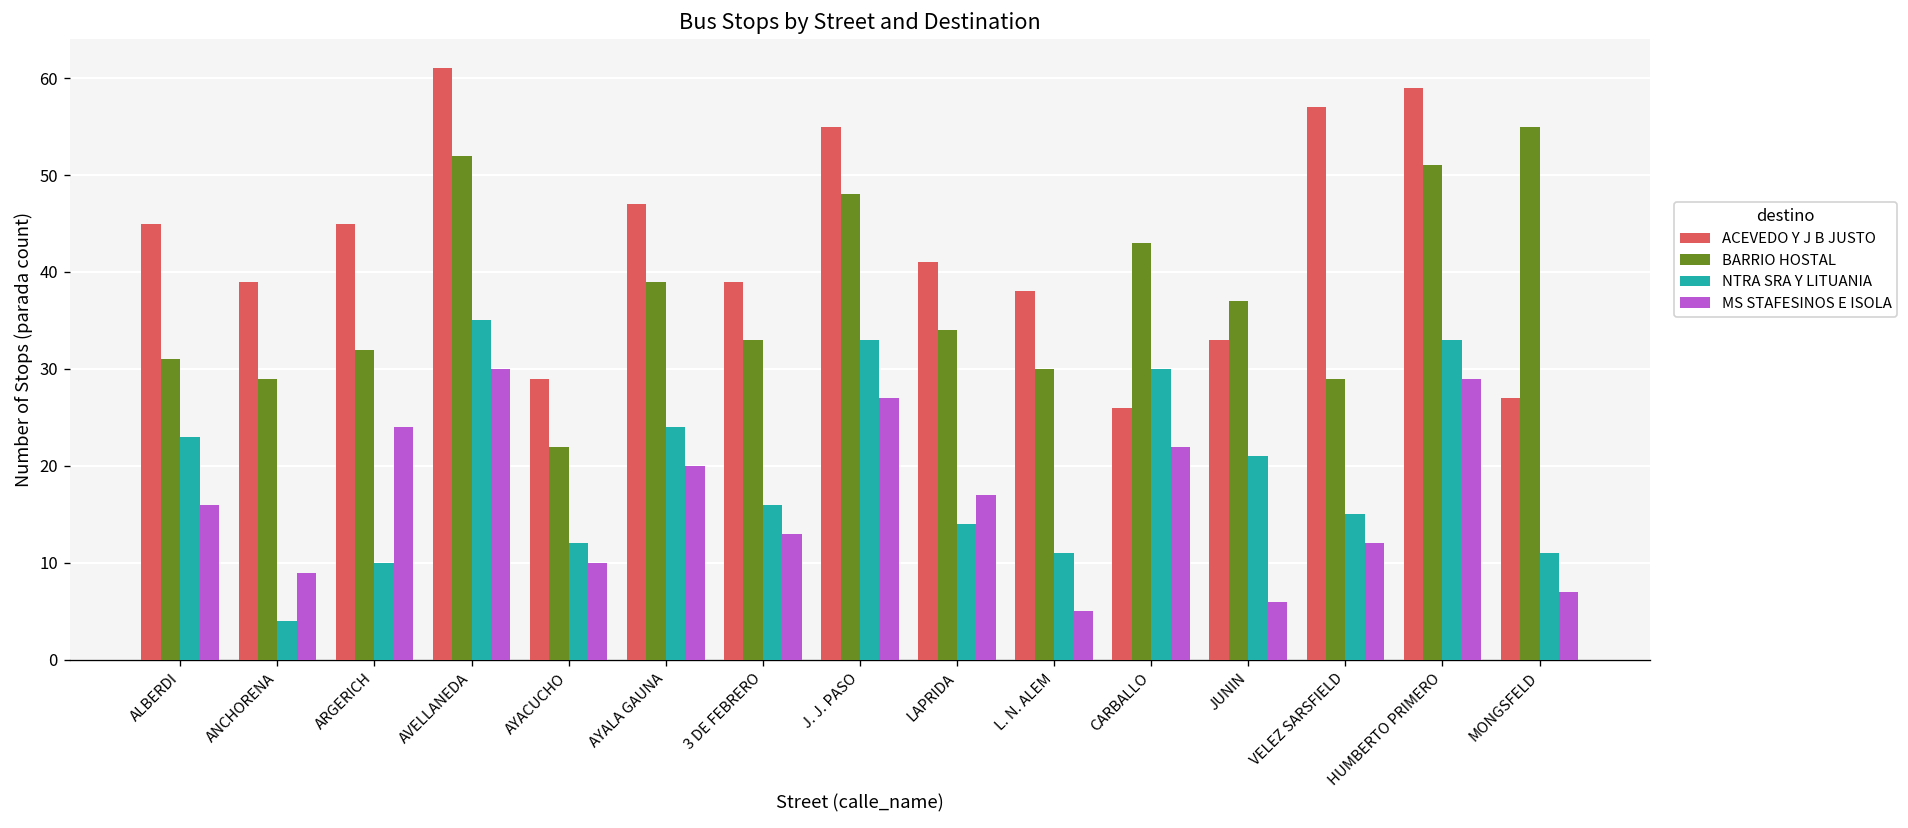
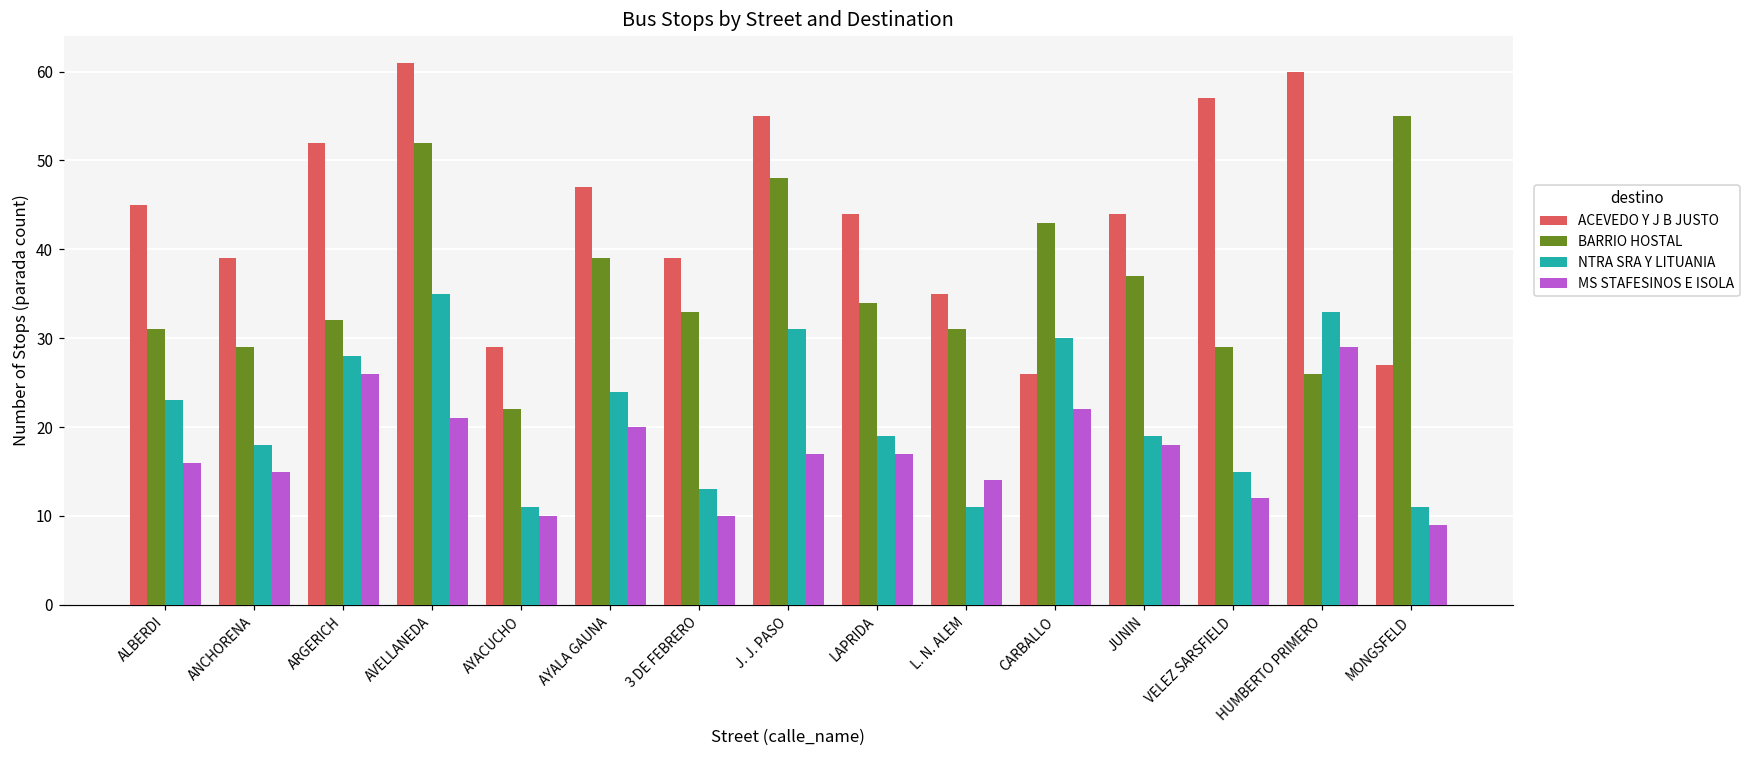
  {
    "ACEVEDO Y J B JUSTO": {
      "ALBERDI": 45,
      "ANCHORENA": 39,
-     "ARGERICH": 45,
+     "ARGERICH": 52,
      "AVELLANEDA": 61,
      "AYACUCHO": 29,
      "AYALA GAUNA": 47,
      "3 DE FEBRERO": 39,
      "J. J. PASO": 55,
-     "LAPRIDA": 41,
-     "L. N. ALEM": 38,
+     "LAPRIDA": 44,
+     "L. N. ALEM": 35,
      "CARBALLO": 26,
-     "JUNIN": 33,
+     "JUNIN": 44,
      "VELEZ SARSFIELD": 57,
-     "HUMBERTO PRIMERO": 59,
+     "HUMBERTO PRIMERO": 60,
      "MONGSFELD": 27
    },
    "BARRIO HOSTAL": {
      "ALBERDI": 31,
      "ANCHORENA": 29,
      "ARGERICH": 32,
      "AVELLANEDA": 52,
      "AYACUCHO": 22,
      "AYALA GAUNA": 39,
      "3 DE FEBRERO": 33,
      "J. J. PASO": 48,
      "LAPRIDA": 34,
-     "L. N. ALEM": 30,
+     "L. N. ALEM": 31,
      "CARBALLO": 43,
      "JUNIN": 37,
      "VELEZ SARSFIELD": 29,
-     "HUMBERTO PRIMERO": 51,
+     "HUMBERTO PRIMERO": 26,
      "MONGSFELD": 55
    },
    "NTRA SRA Y LITUANIA": {
      "ALBERDI": 23,
-     "ANCHORENA": 4,
-     "ARGERICH": 10,
+     "ANCHORENA": 18,
+     "ARGERICH": 28,
      "AVELLANEDA": 35,
-     "AYACUCHO": 12,
+     "AYACUCHO": 11,
      "AYALA GAUNA": 24,
-     "3 DE FEBRERO": 16,
-     "J. J. PASO": 33,
-     "LAPRIDA": 14,
+     "3 DE FEBRERO": 13,
+     "J. J. PASO": 31,
+     "LAPRIDA": 19,
      "L. N. ALEM": 11,
      "CARBALLO": 30,
-     "JUNIN": 21,
+     "JUNIN": 19,
      "VELEZ SARSFIELD": 15,
      "HUMBERTO PRIMERO": 33,
      "MONGSFELD": 11
    },
    "MS STAFESINOS E ISOLA": {
      "ALBERDI": 16,
-     "ANCHORENA": 9,
-     "ARGERICH": 24,
-     "AVELLANEDA": 30,
+     "ANCHORENA": 15,
+     "ARGERICH": 26,
+     "AVELLANEDA": 21,
      "AYACUCHO": 10,
      "AYALA GAUNA": 20,
-     "3 DE FEBRERO": 13,
-     "J. J. PASO": 27,
+     "3 DE FEBRERO": 10,
+     "J. J. PASO": 17,
      "LAPRIDA": 17,
-     "L. N. ALEM": 5,
+     "L. N. ALEM": 14,
      "CARBALLO": 22,
-     "JUNIN": 6,
+     "JUNIN": 18,
      "VELEZ SARSFIELD": 12,
      "HUMBERTO PRIMERO": 29,
-     "MONGSFELD": 7
+     "MONGSFELD": 9
    }
  }
